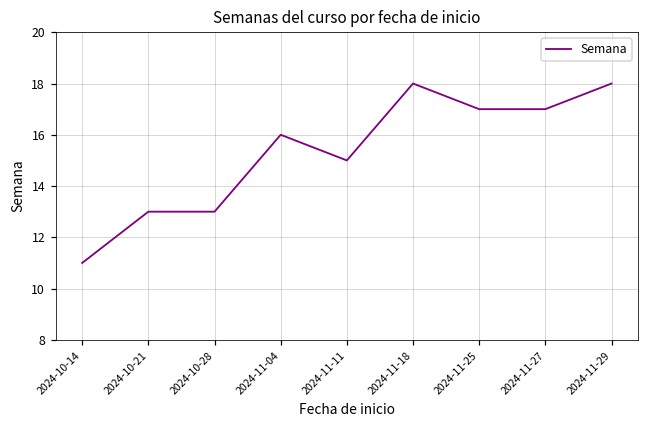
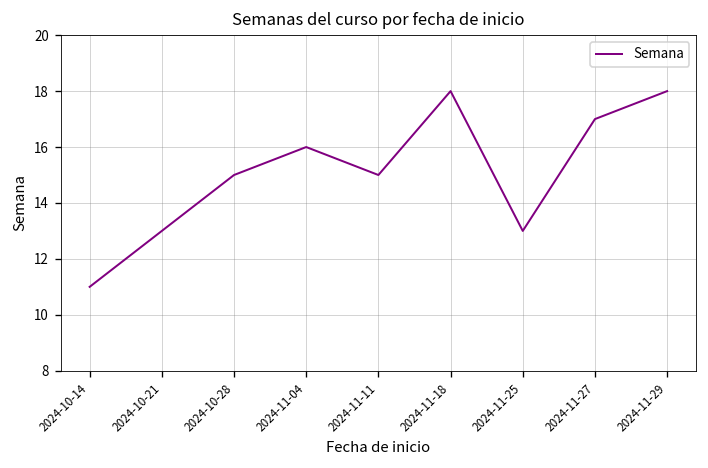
  {
    "2024-10-14": 11,
    "2024-10-21": 13,
-   "2024-10-28": 13,
+   "2024-10-28": 15,
    "2024-11-04": 16,
    "2024-11-11": 15,
    "2024-11-18": 18,
-   "2024-11-25": 17,
+   "2024-11-25": 13,
    "2024-11-27": 17,
    "2024-11-29": 18
  }
